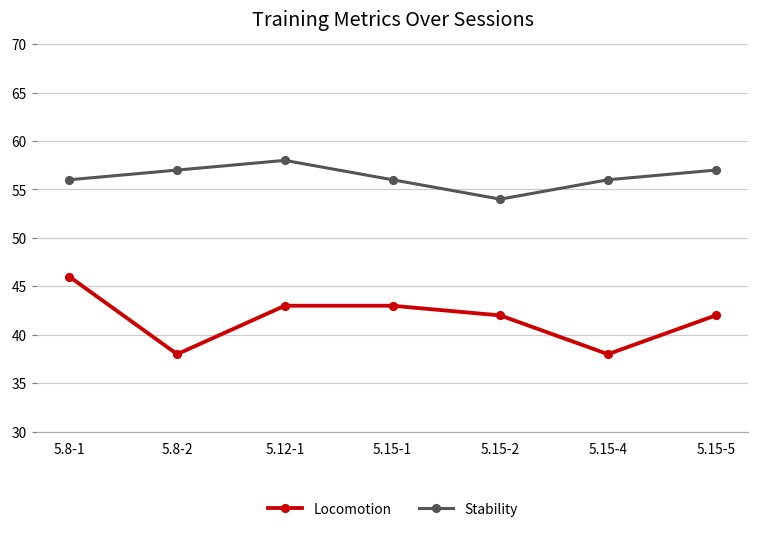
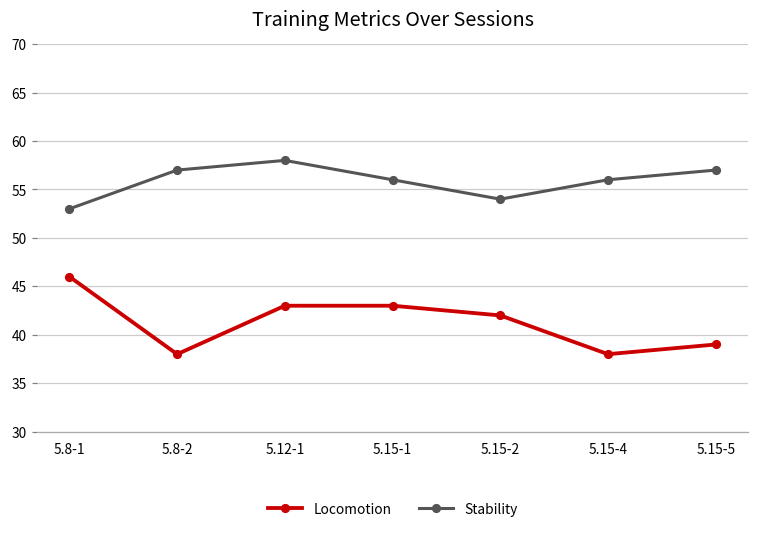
  {
    "Locomotion": {
      "5.8-1": 46,
      "5.8-2": 38,
      "5.12-1": 43,
      "5.15-1": 43,
      "5.15-2": 42,
      "5.15-4": 38,
-     "5.15-5": 42
+     "5.15-5": 39
    },
    "Stability": {
-     "5.8-1": 56,
+     "5.8-1": 53,
      "5.8-2": 57,
      "5.12-1": 58,
      "5.15-1": 56,
      "5.15-2": 54,
      "5.15-4": 56,
      "5.15-5": 57
    }
  }
